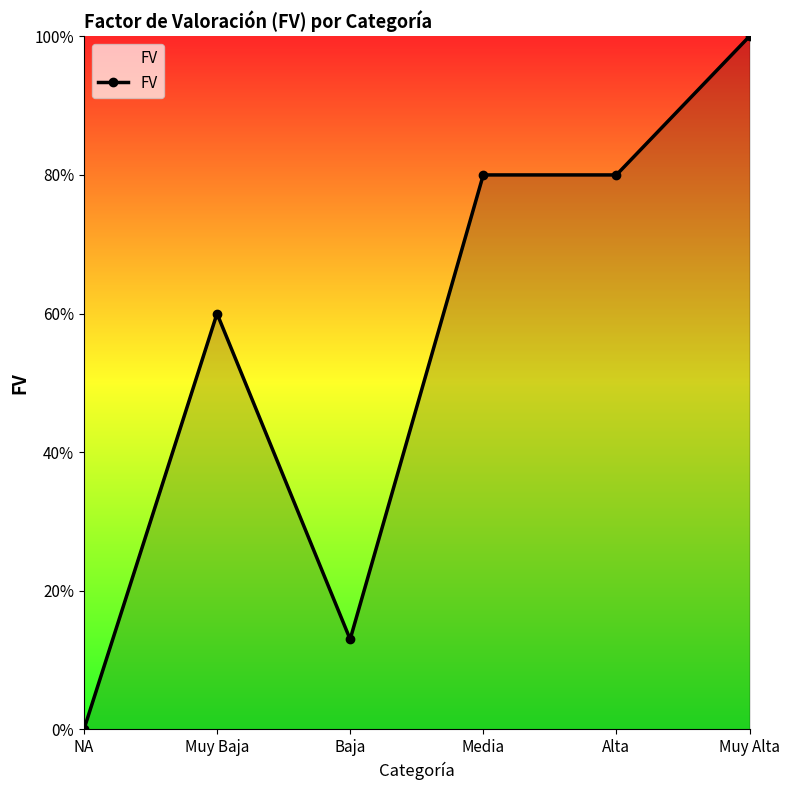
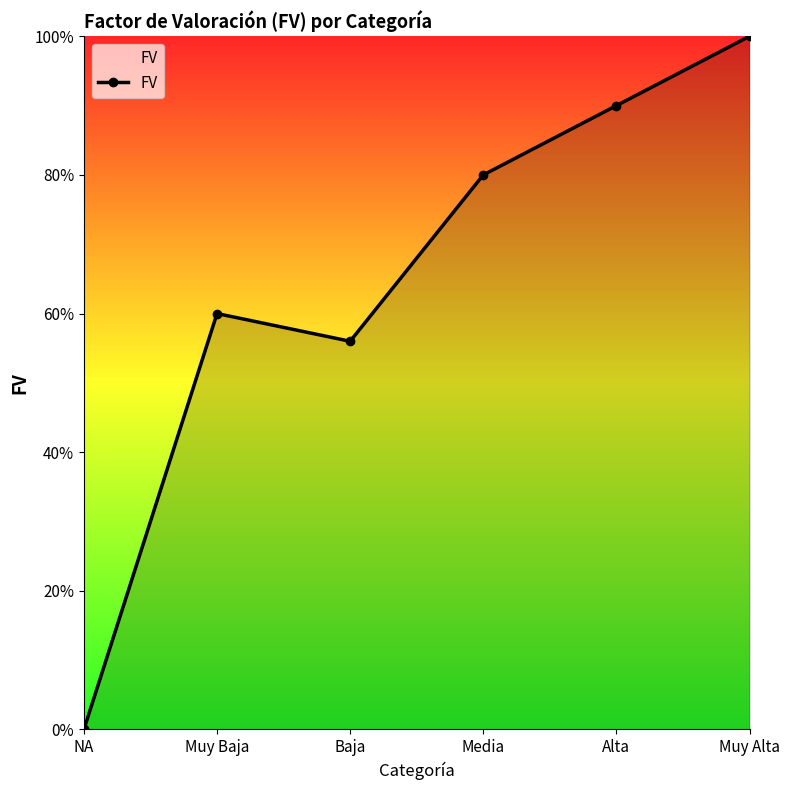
  {
    "NA": "0%",
    "Muy Baja": "60%",
-   "Baja": "13%",
+   "Baja": "56%",
    "Media": "80%",
-   "Alta": "80%",
+   "Alta": "90%",
    "Muy Alta": "100%"
  }
